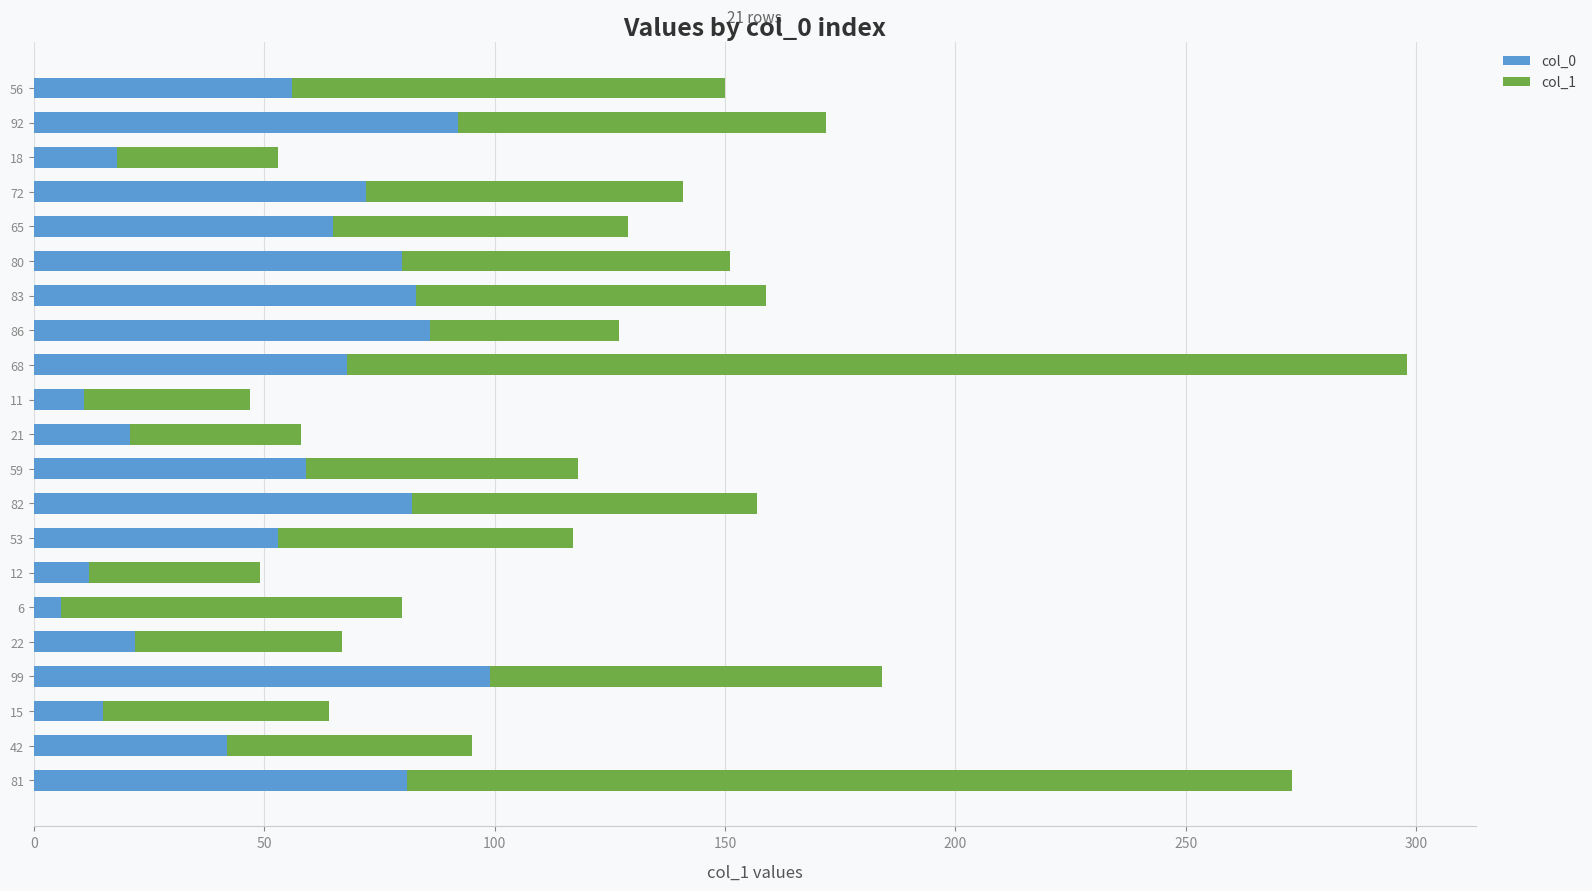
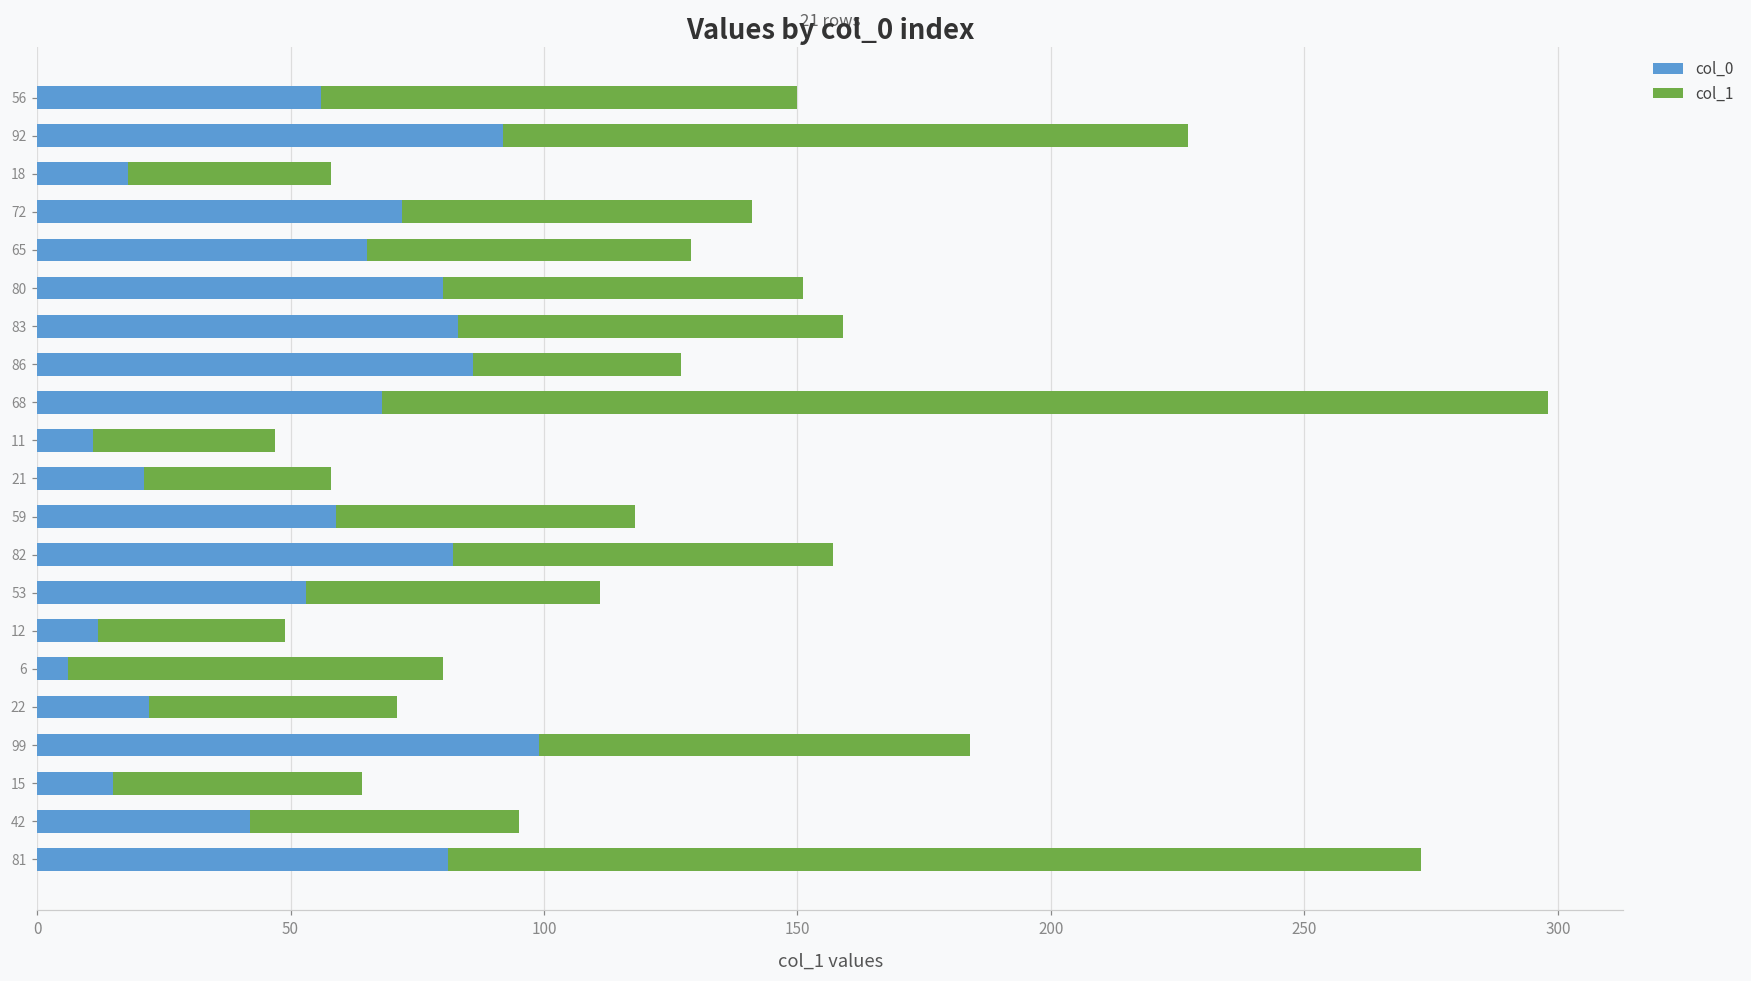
  {
    "col_0": {
      "56": 56,
      "92": 92,
      "18": 18,
      "72": 72,
      "65": 65,
      "80": 80,
      "83": 83,
      "86": 86,
      "68": 68,
      "11": 11,
      "21": 21,
      "59": 59,
      "82": 82,
      "53": 53,
      "12": 12,
      "6": 6,
      "22": 22,
      "99": 99,
      "15": 15,
      "42": 42,
      "81": 81
    },
    "col_1": {
      "56": 94,
-     "92": 80,
-     "18": 35,
+     "92": 135,
+     "18": 40,
      "72": 69,
      "65": 64,
      "80": 71,
      "83": 76,
      "86": 41,
      "68": 230,
      "11": 36,
      "21": 37,
      "59": 59,
      "82": 75,
-     "53": 64,
+     "53": 58,
      "12": 37,
      "6": 74,
-     "22": 45,
+     "22": 49,
      "99": 85,
      "15": 49,
      "42": 53,
      "81": 192
    }
  }
